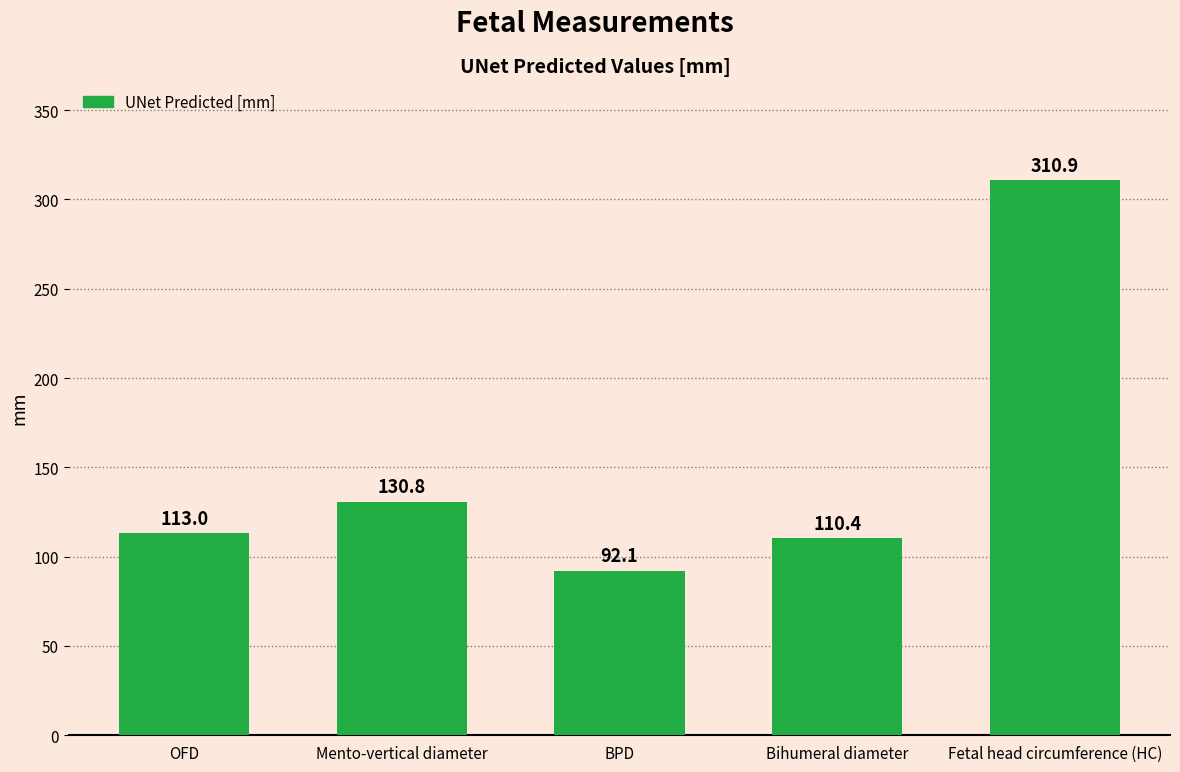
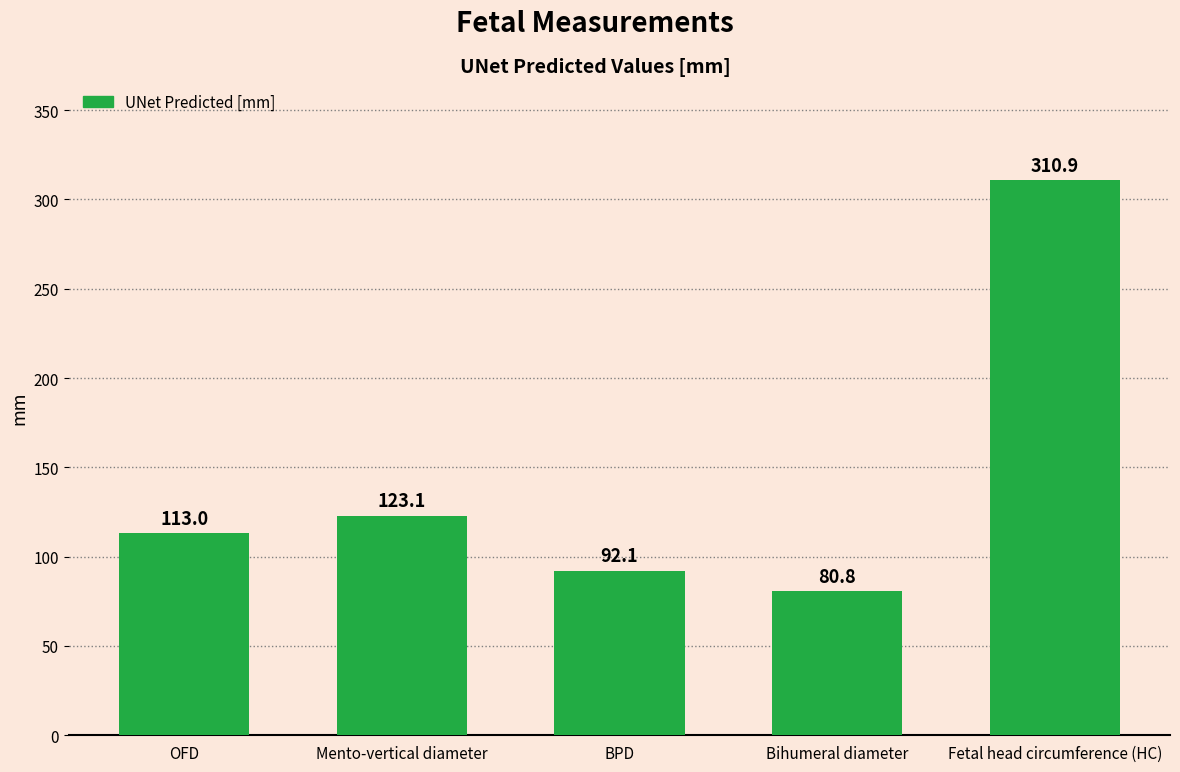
  {
    "OFD": 113.0,
-   "Mento-vertical diameter": 130.8,
+   "Mento-vertical diameter": 123.1,
    "BPD": 92.1,
-   "Bihumeral diameter": 110.4,
+   "Bihumeral diameter": 80.8,
    "Fetal head circumference (HC)": 310.9
  }
